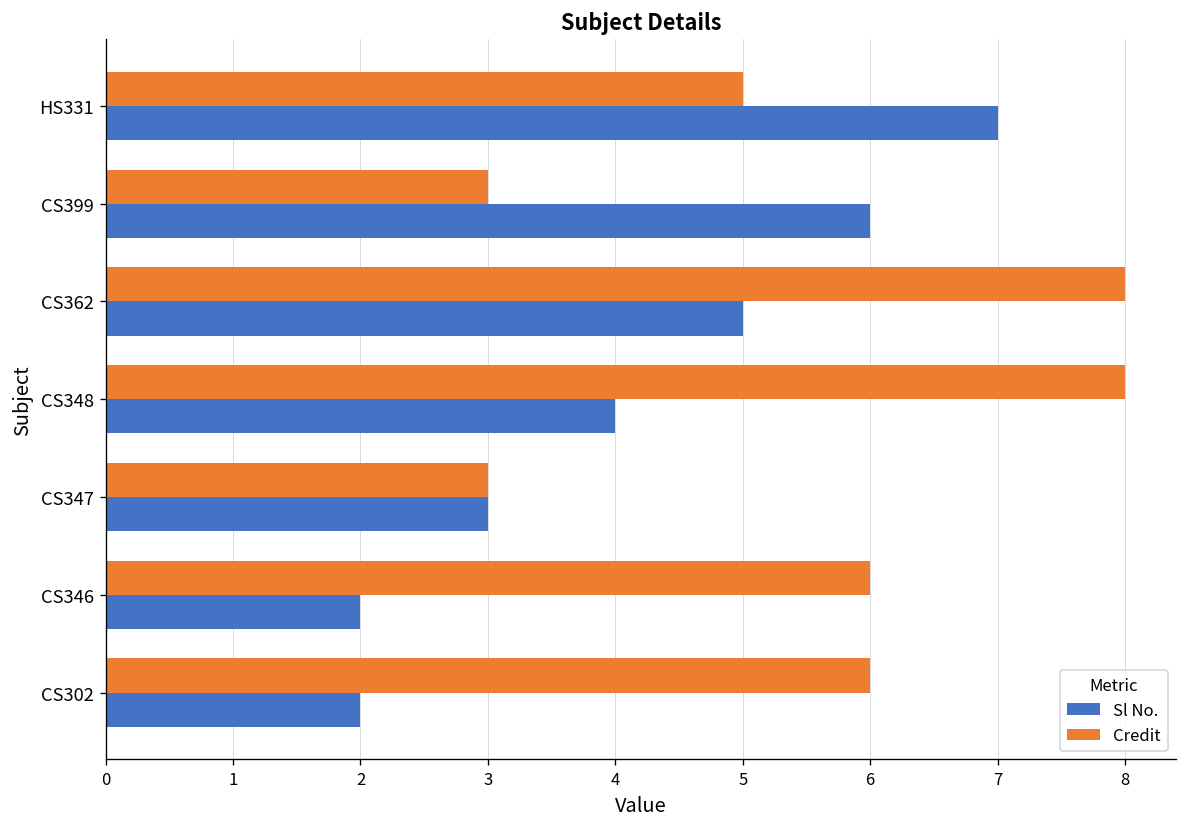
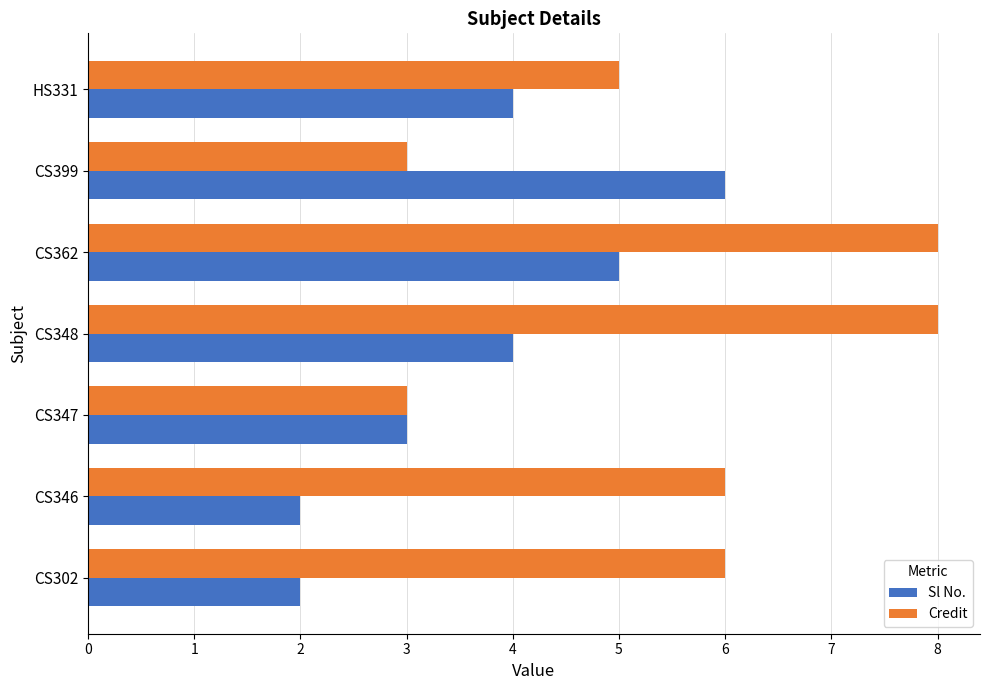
  {
    "Sl No.": {
-     "HS331": 7,
+     "HS331": 4,
      "CS399": 6,
      "CS362": 5,
      "CS348": 4,
      "CS347": 3,
      "CS346": 2,
      "CS302": 2
    },
    "Credit": {
      "HS331": 5,
      "CS399": 3,
      "CS362": 8,
      "CS348": 8,
      "CS347": 3,
      "CS346": 6,
      "CS302": 6
    }
  }
